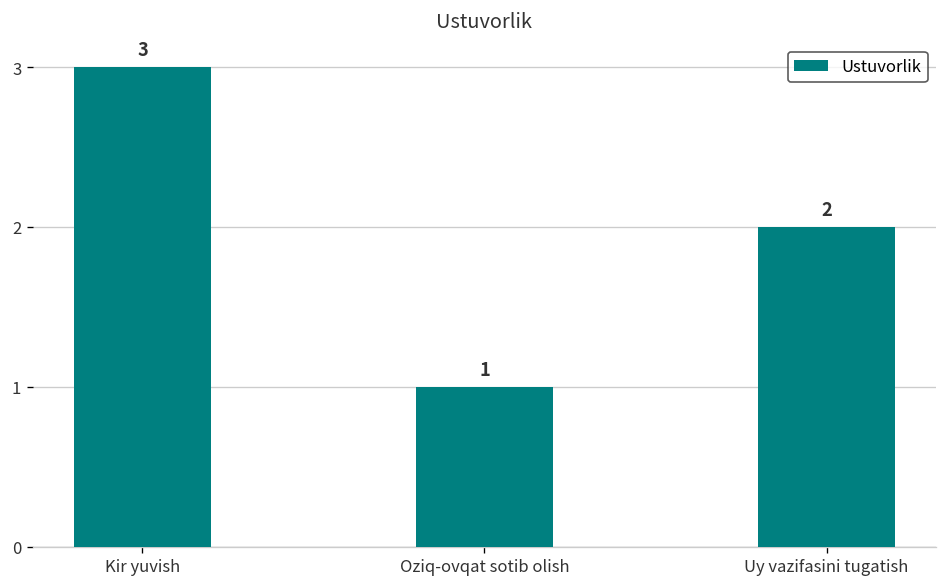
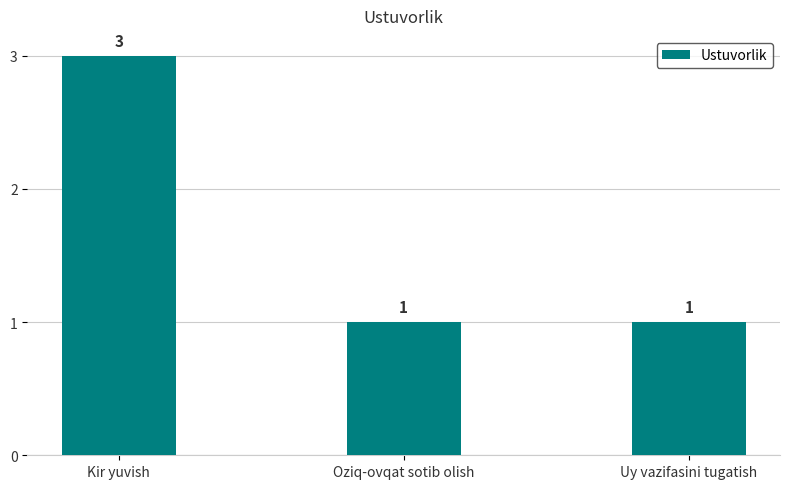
  {
    "Kir yuvish": 3,
    "Oziq-ovqat sotib olish": 1,
-   "Uy vazifasini tugatish": 2
+   "Uy vazifasini tugatish": 1
  }
